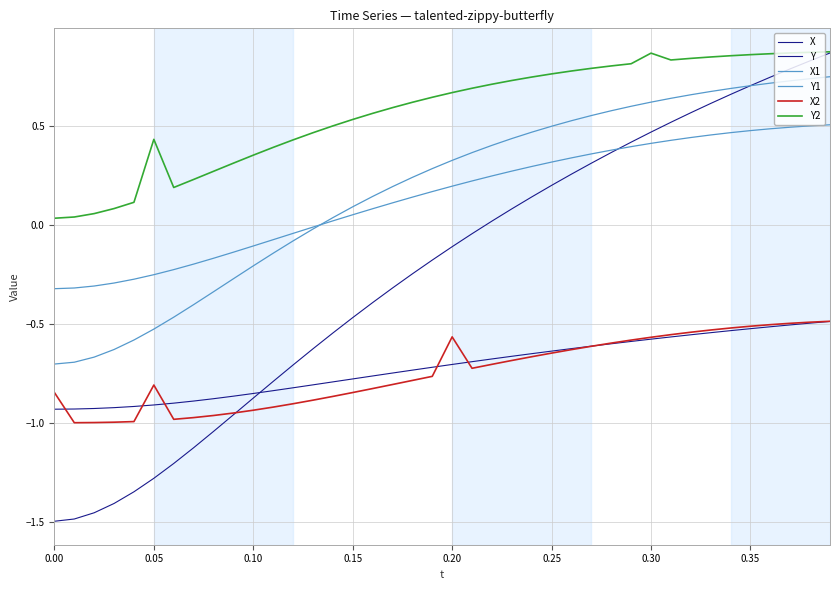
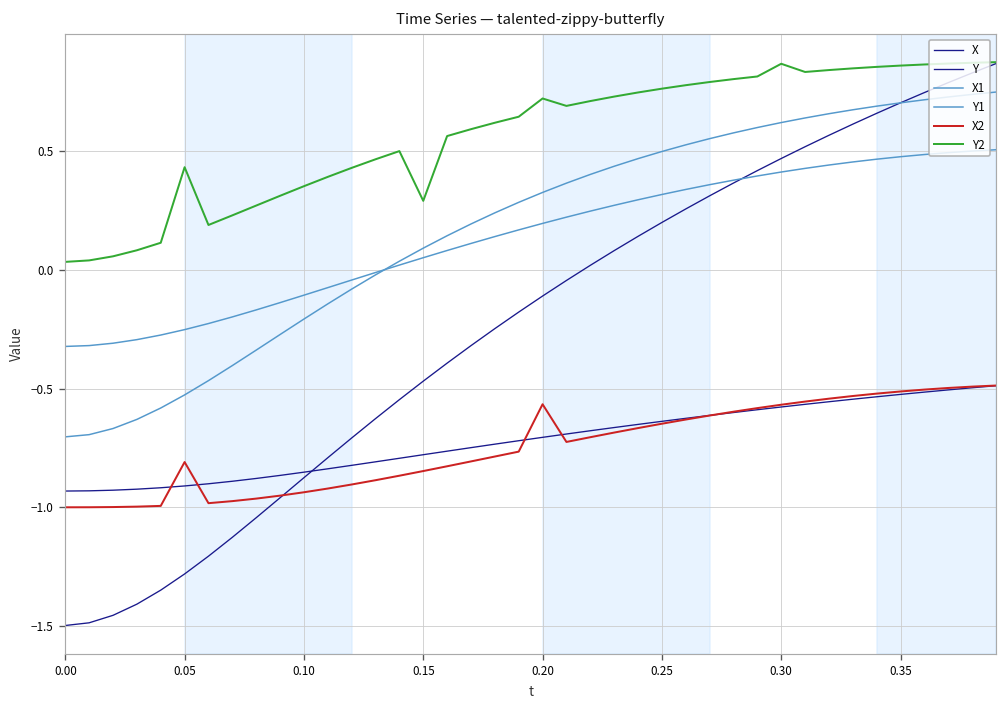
  {
    "X2": {
-     "0.00": -0.85,
+     "0.00": -1.00,
      "0.05": -0.81,
      "0.10": -0.94,
      "0.15": -0.85,
      "0.20": -0.57
    },
    "Y2": {
      "0.00": 0.03,
      "0.05": 0.43,
      "0.10": 0.35,
-     "0.15": 0.53,
-     "0.20": 0.67,
+     "0.15": 0.29,
+     "0.20": 0.72,
      "0.25": 0.76,
      "0.30": 0.87,
      "0.35": 0.86
    }
  }
